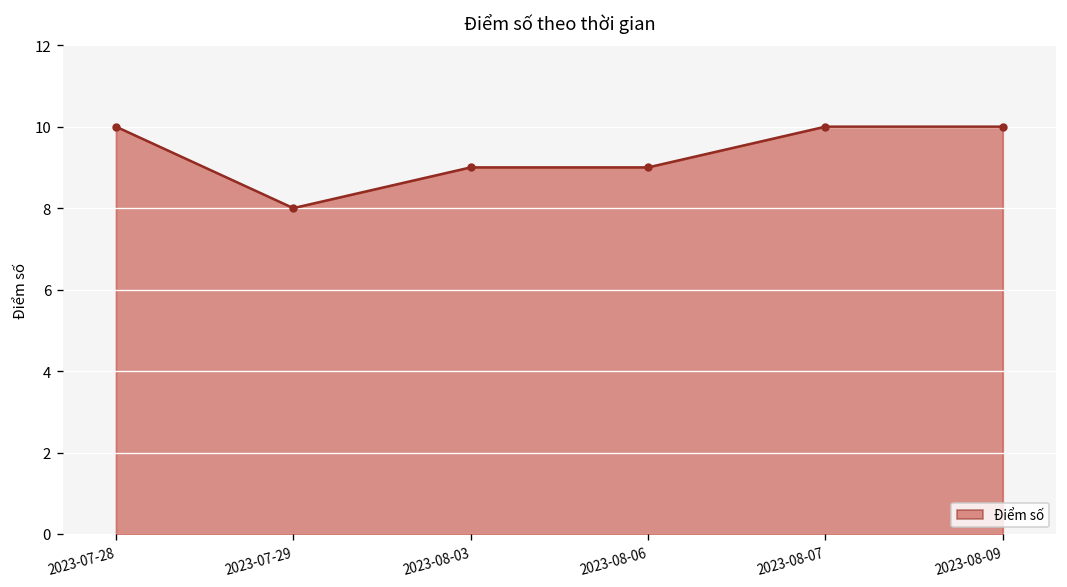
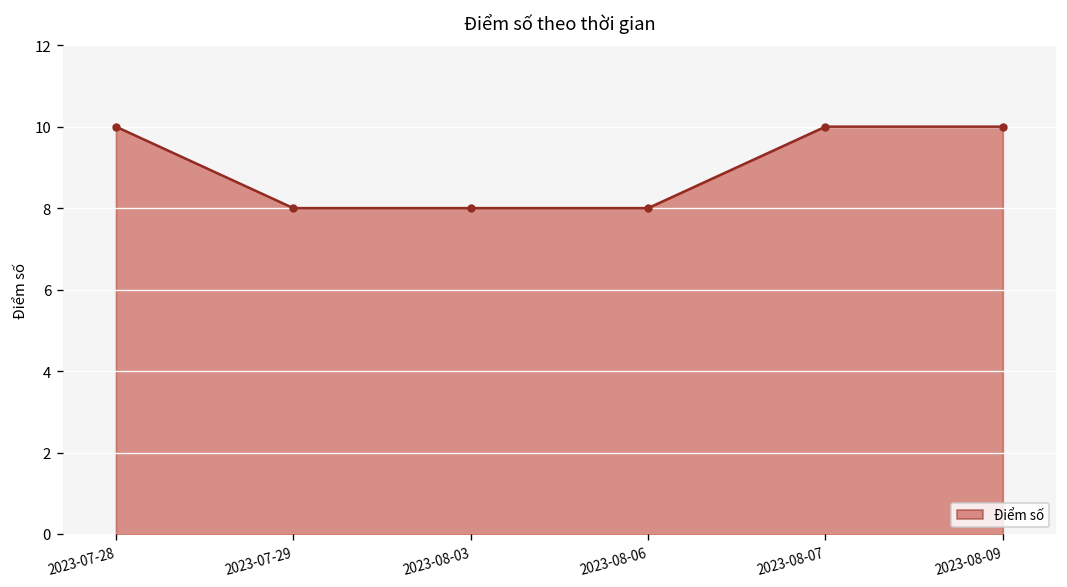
  {
    "2023-07-28": 10,
    "2023-07-29": 8,
-   "2023-08-03": 9,
-   "2023-08-06": 9,
+   "2023-08-03": 8,
+   "2023-08-06": 8,
    "2023-08-07": 10,
    "2023-08-09": 10
  }
